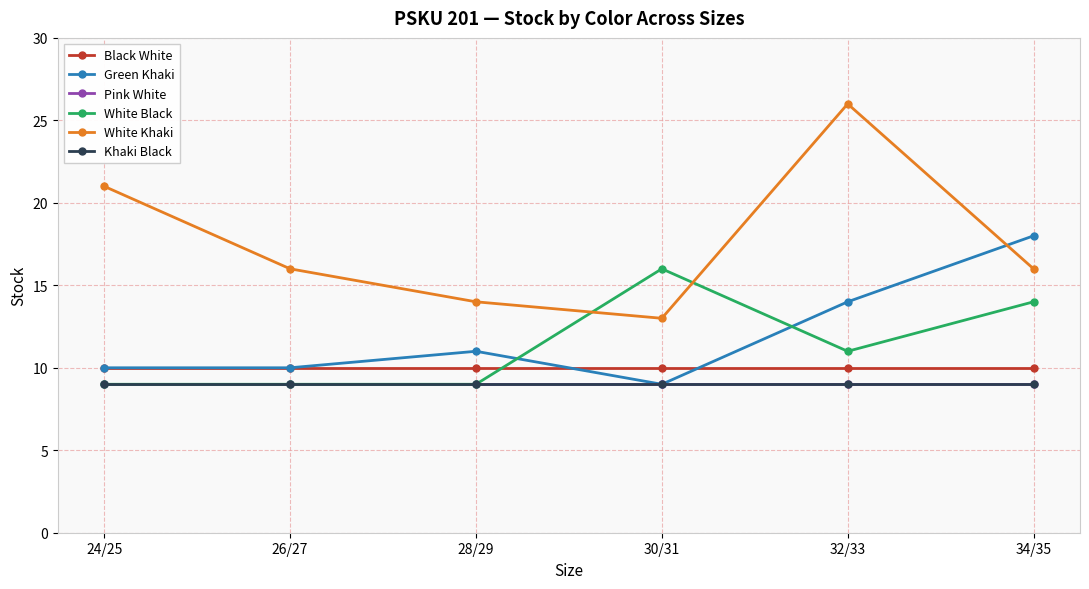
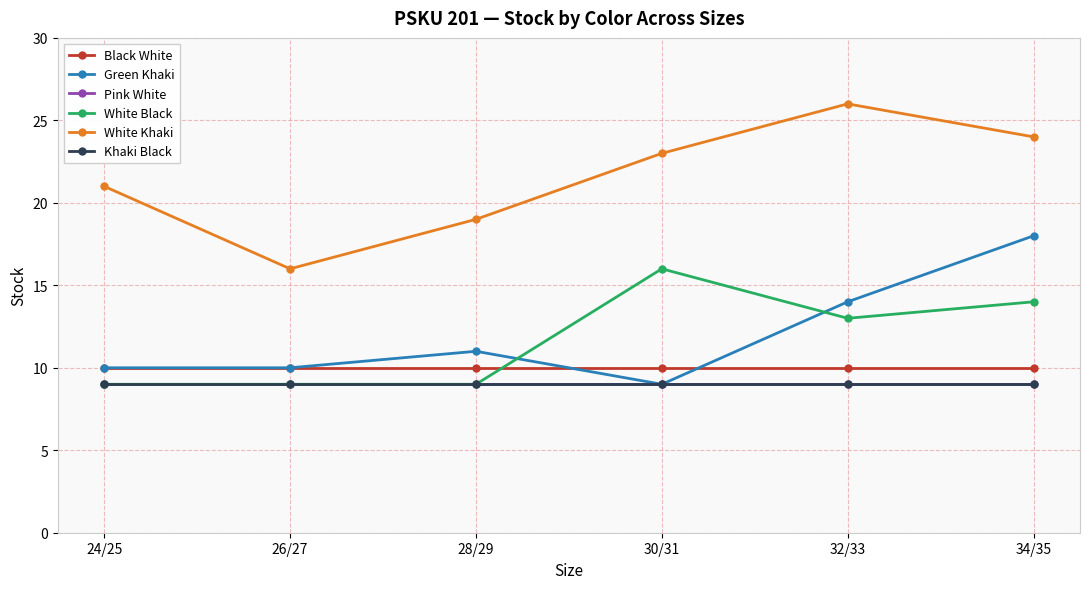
  {
    "Black White": {
      "28/29": 10,
      "30/31": 10,
      "32/33": 10,
      "34/35": 10
    },
    "Green Khaki": {
      "28/29": 11,
      "32/33": 14,
      "34/35": 18
    },
    "Khaki Black": {
      "32/33": 9,
      "34/35": 9
    },
    "White Black": {
      "30/31": 16,
-     "32/33": 11,
+     "32/33": 13,
      "34/35": 14
    },
    "White Khaki": {
      "24/25": 21,
      "26/27": 16,
-     "28/29": 14,
-     "30/31": 13,
+     "28/29": 19,
+     "30/31": 23,
      "32/33": 26,
-     "34/35": 16
+     "34/35": 24
    }
  }
